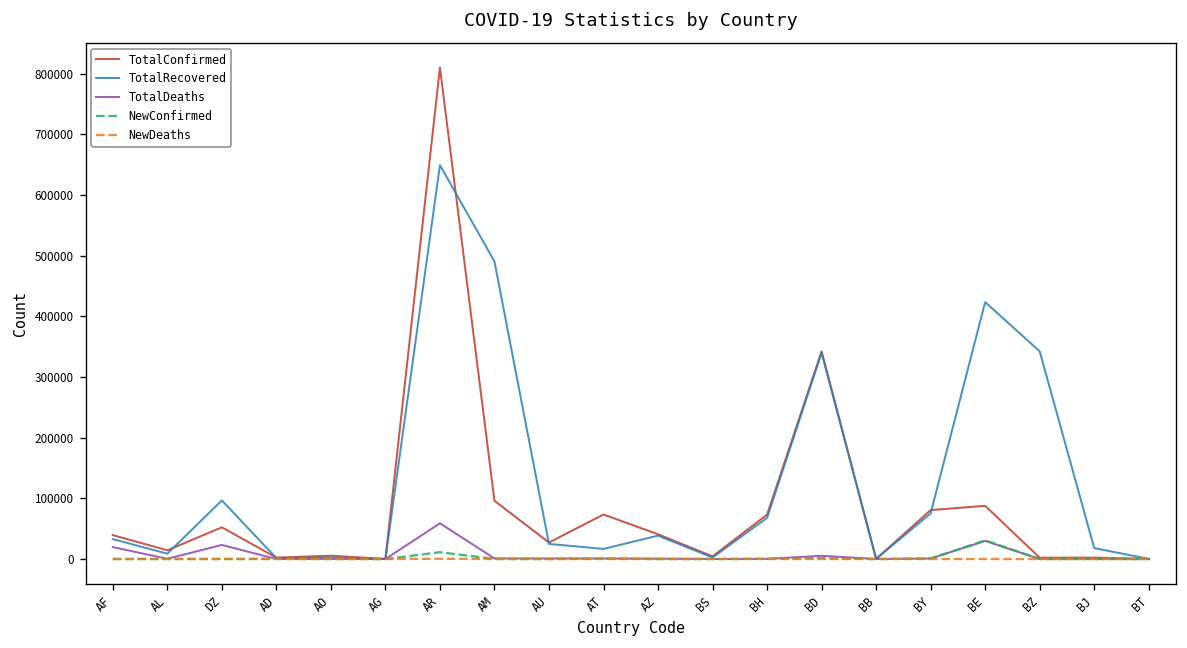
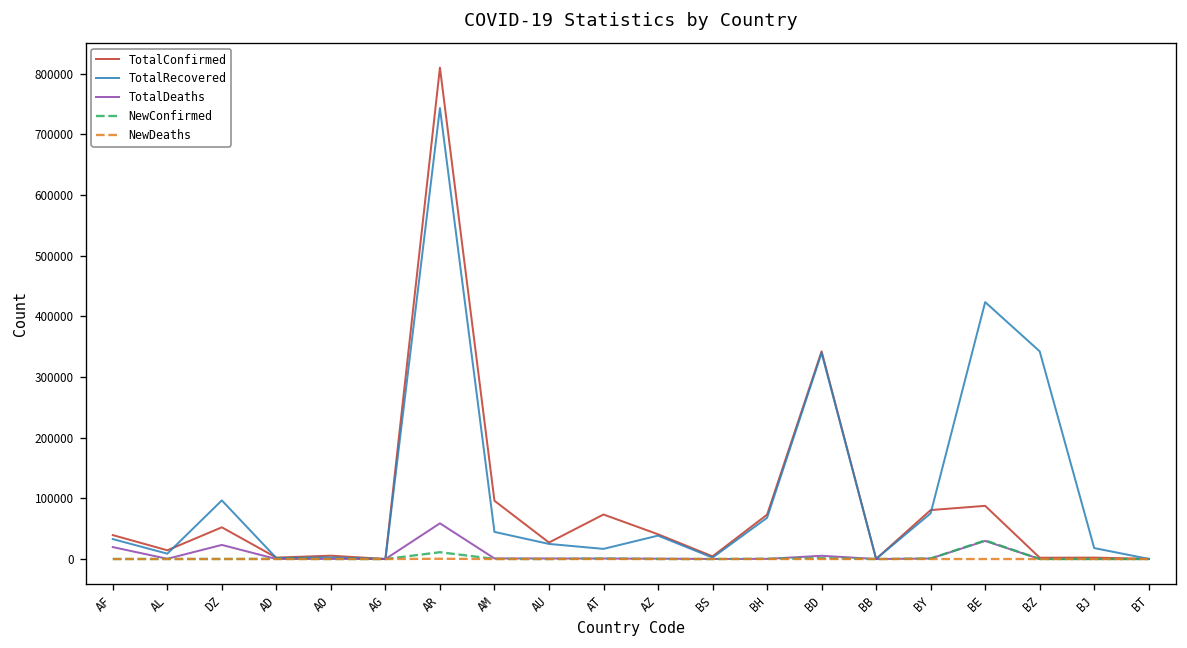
  {
    "TotalConfirmed": {
      "AF": 40000,
      "AL": 10000,
      "DZ": 50000,
      "AR": 810000,
      "AM": 100000,
      "AT": 70000,
      "BH": 70000,
      "BY": 80000,
      "BE": 90000
    },
    "TotalRecovered": {
      "AF": 30000,
      "AL": 10000,
      "DZ": 100000,
-     "AR": 650000,
-     "AM": 490000,
+     "AR": 740000,
+     "AM": 40000,
      "AT": 20000,
      "BH": 70000,
      "BY": 80000,
      "BE": 420000,
      "BZ": 340000,
      "BJ": 20000
    },
    "TotalDeaths": {
      "AF": 20000,
      "DZ": 20000,
      "AR": 60000
    },
    "NewConfirmed": {
      "AR": 10000
    },
    "NewDeaths": {
      "AR": 0,
      "BE": 0
    }
  }
